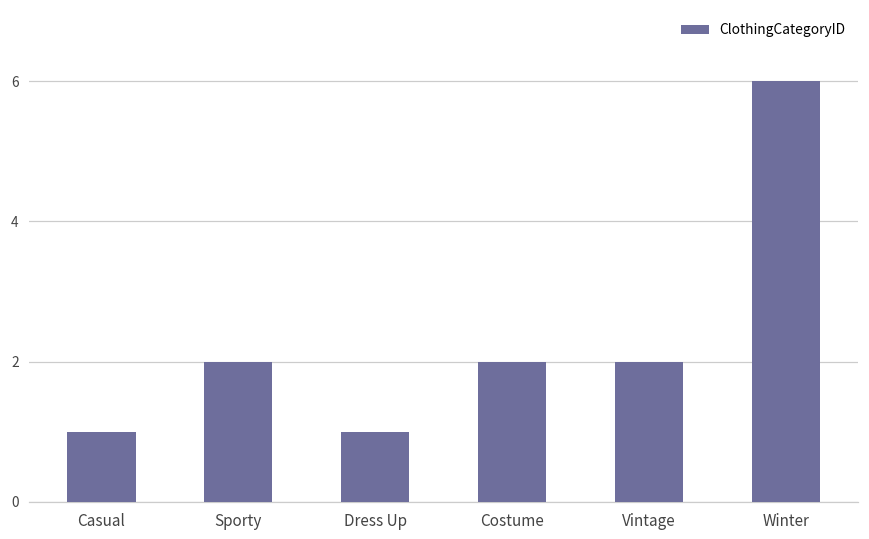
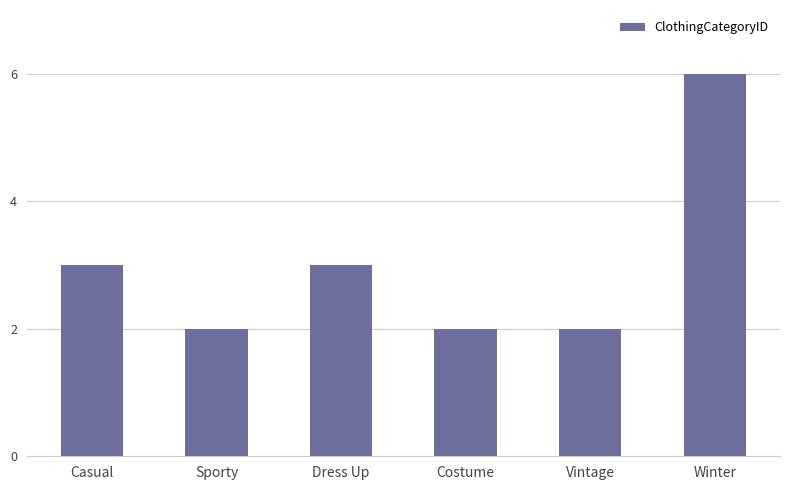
  {
-   "Casual": 1,
+   "Casual": 3,
    "Sporty": 2,
-   "Dress Up": 1,
+   "Dress Up": 3,
    "Costume": 2,
    "Vintage": 2,
    "Winter": 6
  }
